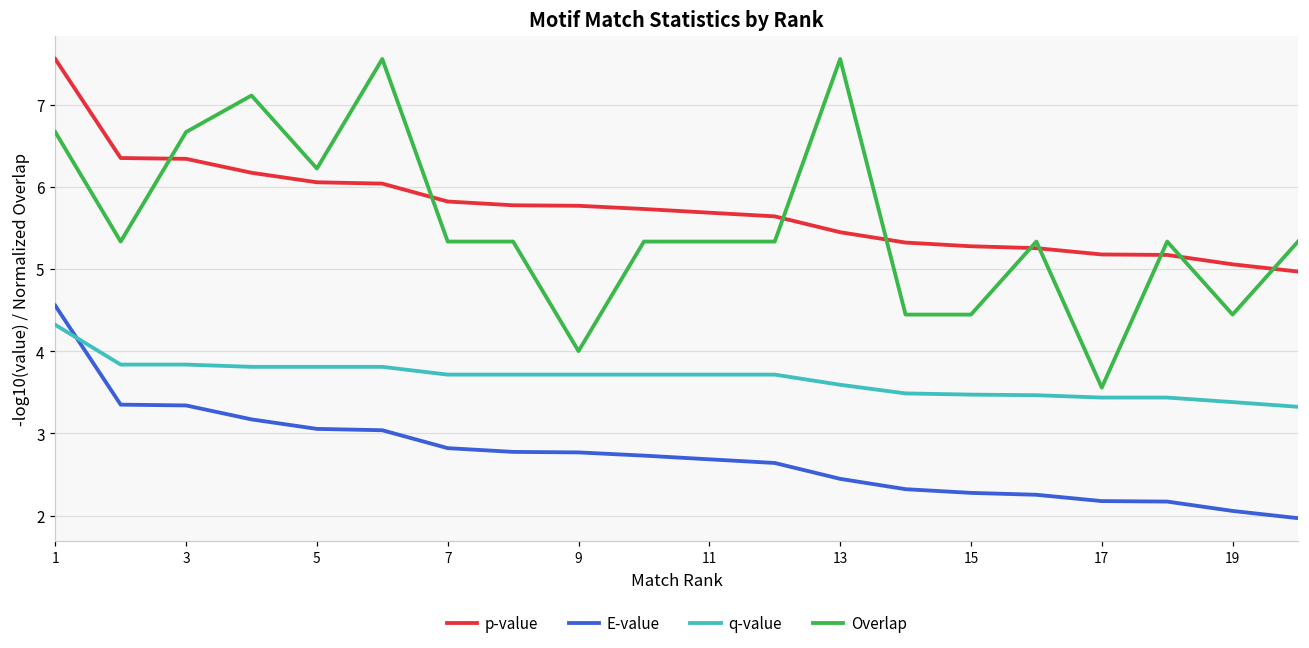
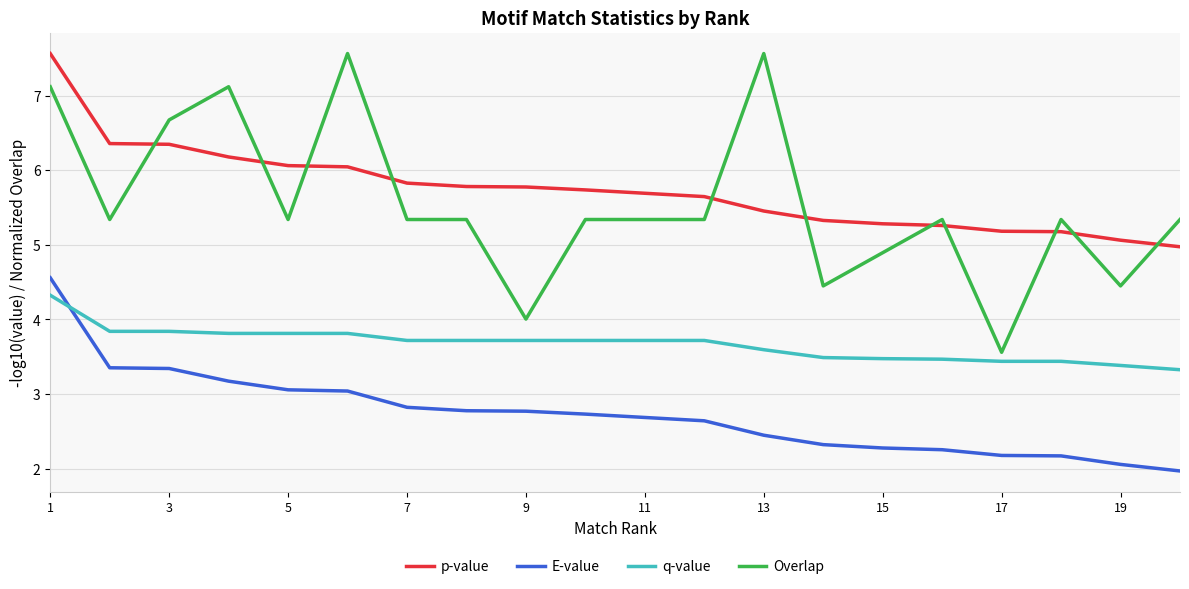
  {
    "p-value": {
      "1": 7.6,
      "3": 6.3,
      "5": 6.1,
      "7": 5.8,
      "9": 5.8,
      "11": 5.7,
      "13": 5.5,
      "15": 5.3,
      "17": 5.2,
      "19": 5.1
    },
    "E-value": {
      "1": 4.6,
      "3": 3.3,
      "5": 3.1,
      "7": 2.8,
      "9": 2.8,
      "11": 2.7,
      "13": 2.4,
      "15": 2.3,
      "17": 2.2,
      "19": 2.1
    },
    "q-value": {
      "1": 4.3,
      "3": 3.8,
      "5": 3.8,
      "7": 3.7,
      "9": 3.7,
      "11": 3.7,
      "13": 3.6,
      "15": 3.5,
      "17": 3.4,
      "19": 3.4
    },
    "Overlap": {
-     "1": 6.7,
+     "1": 7.1,
      "3": 6.7,
-     "5": 6.2,
+     "5": 5.3,
      "7": 5.3,
      "9": 4.0,
      "11": 5.3,
      "13": 7.6,
-     "15": 4.4,
+     "15": 4.9,
      "17": 3.6,
      "19": 4.4
    }
  }
